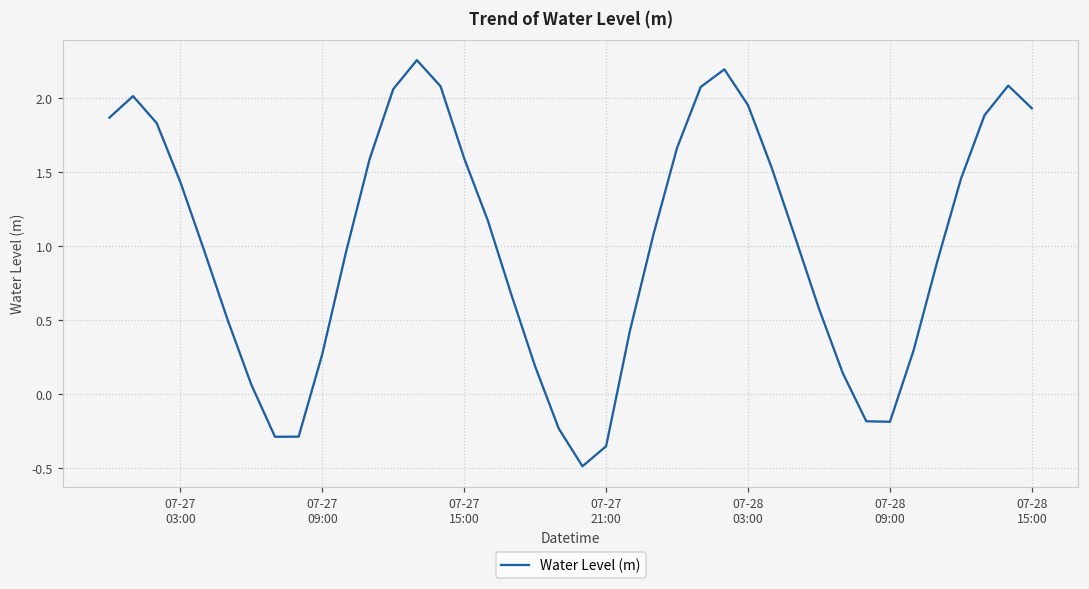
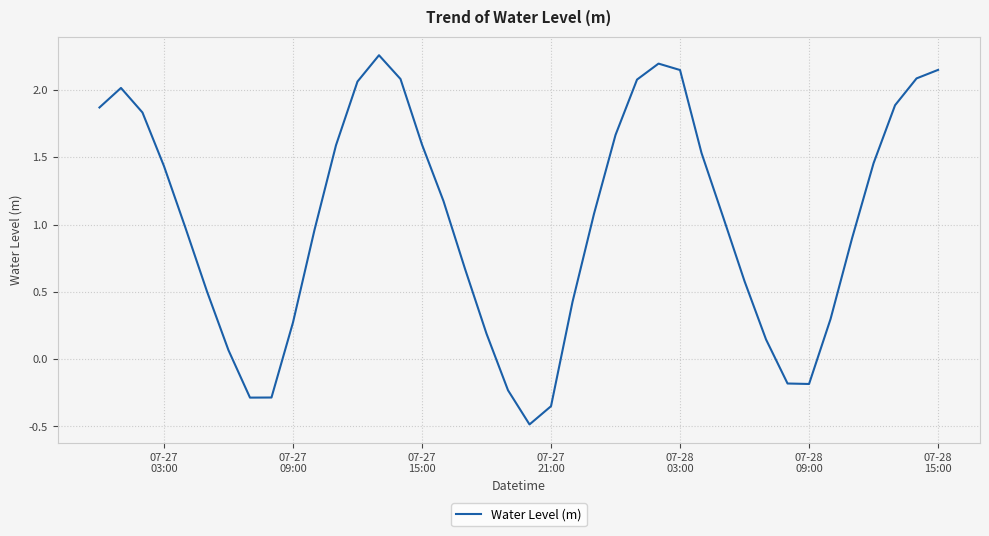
  {
    "07-27 03:00": 1.43,
    "07-27 09:00": 0.27,
    "07-27 15:00": 1.59,
    "07-27 21:00": -0.35,
-   "07-28 03:00": 1.95,
+   "07-28 03:00": 2.15,
    "07-28 09:00": -0.19,
-   "07-28 15:00": 1.93
+   "07-28 15:00": 2.15
  }
